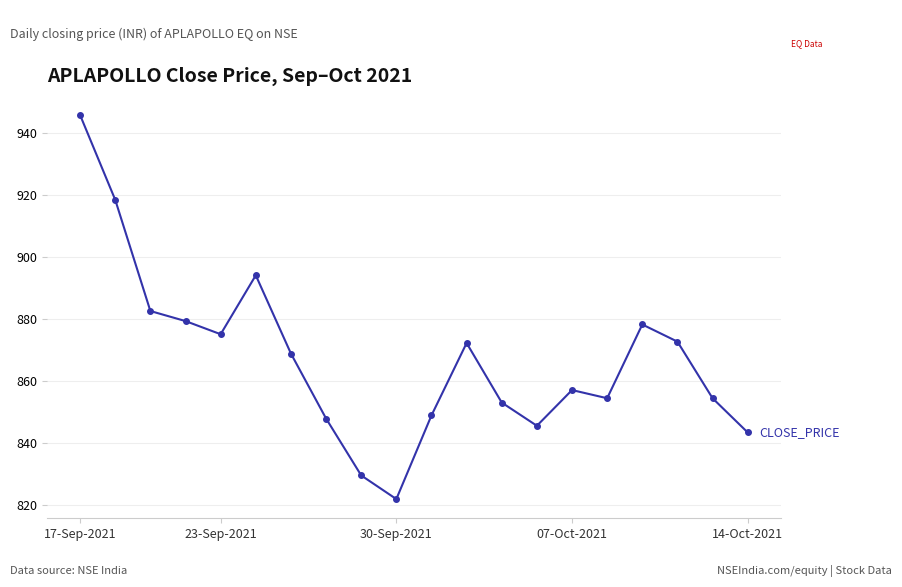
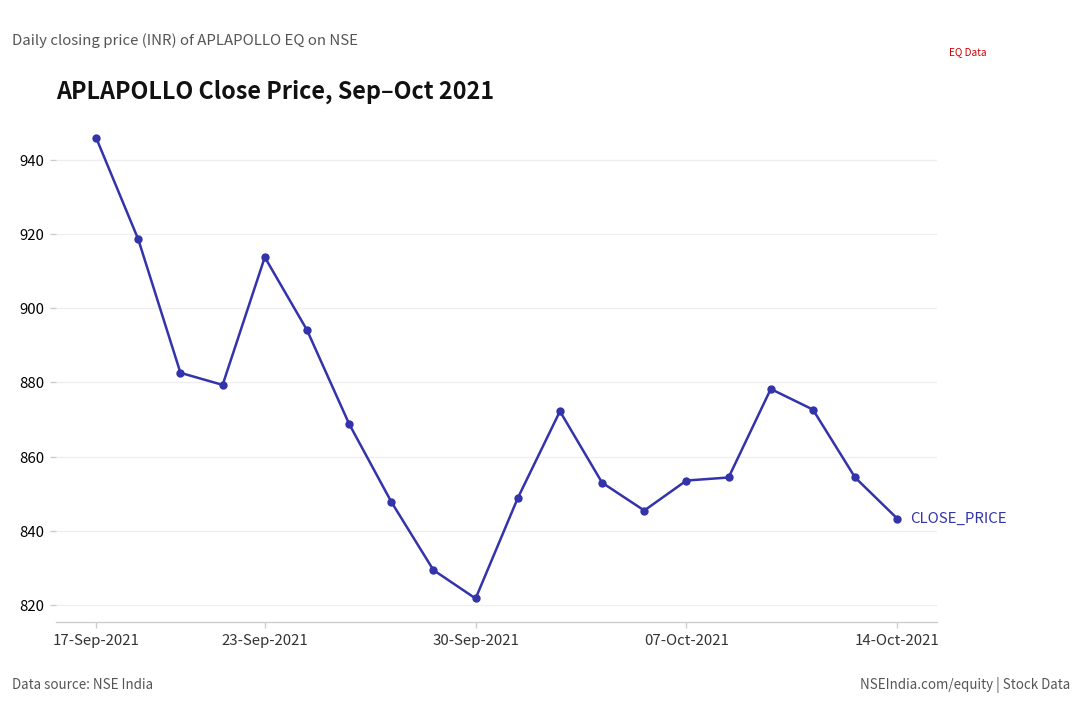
  {
    "17-Sep-2021": 946,
-   "23-Sep-2021": 875,
+   "23-Sep-2021": 914,
    "30-Sep-2021": 822,
-   "07-Oct-2021": 857,
+   "07-Oct-2021": 854,
    "14-Oct-2021": 843
  }
